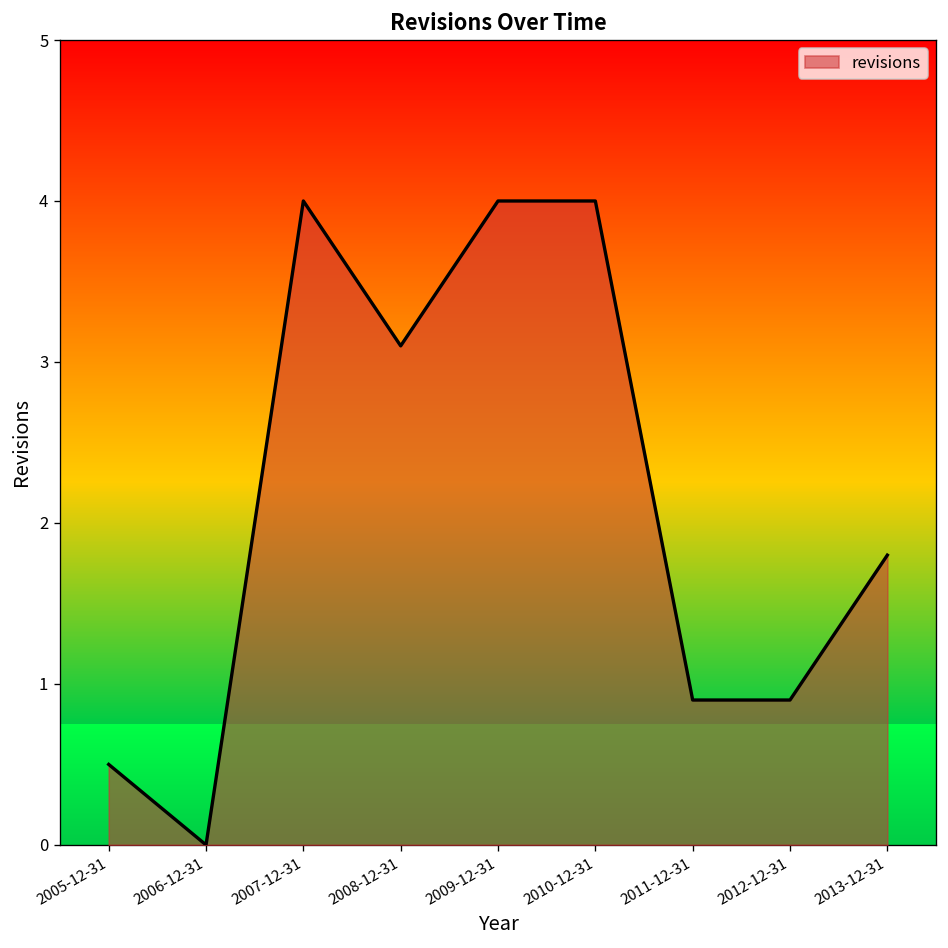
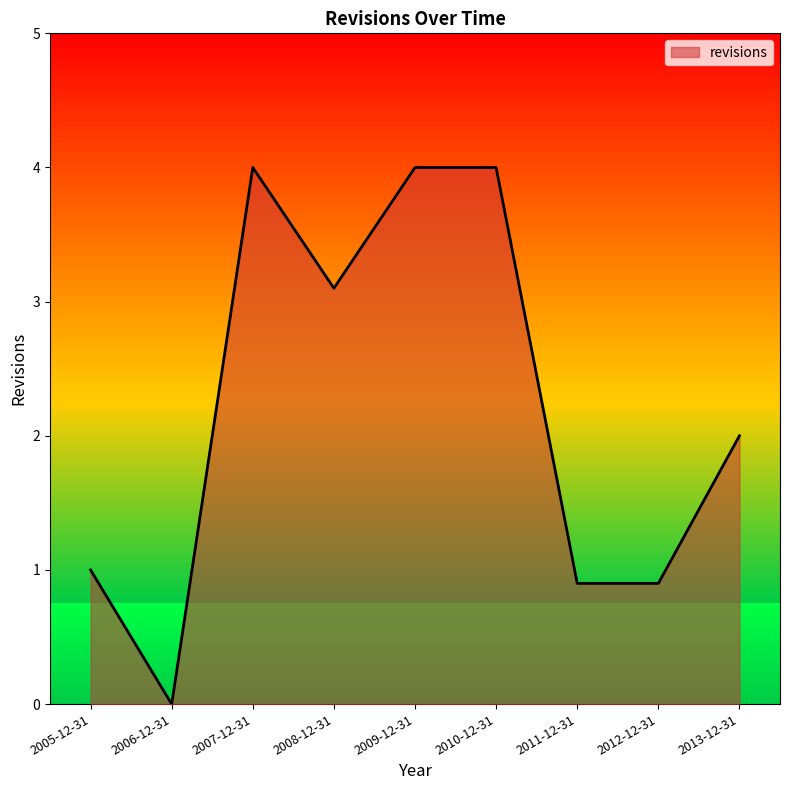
  {
-   "2005-12-31": 0.5,
+   "2005-12-31": 1.0,
    "2006-12-31": 0.0,
    "2007-12-31": 4.0,
    "2008-12-31": 3.1,
    "2009-12-31": 4.0,
    "2010-12-31": 4.0,
    "2011-12-31": 0.9,
    "2012-12-31": 0.9,
-   "2013-12-31": 1.8
+   "2013-12-31": 2.0
  }
